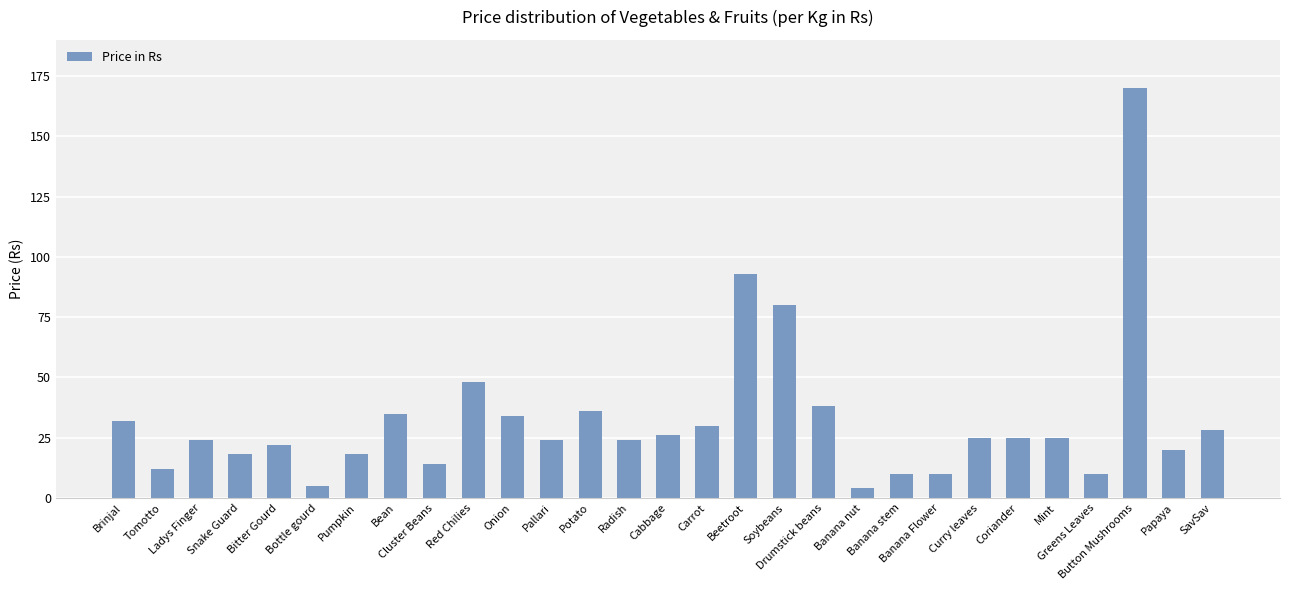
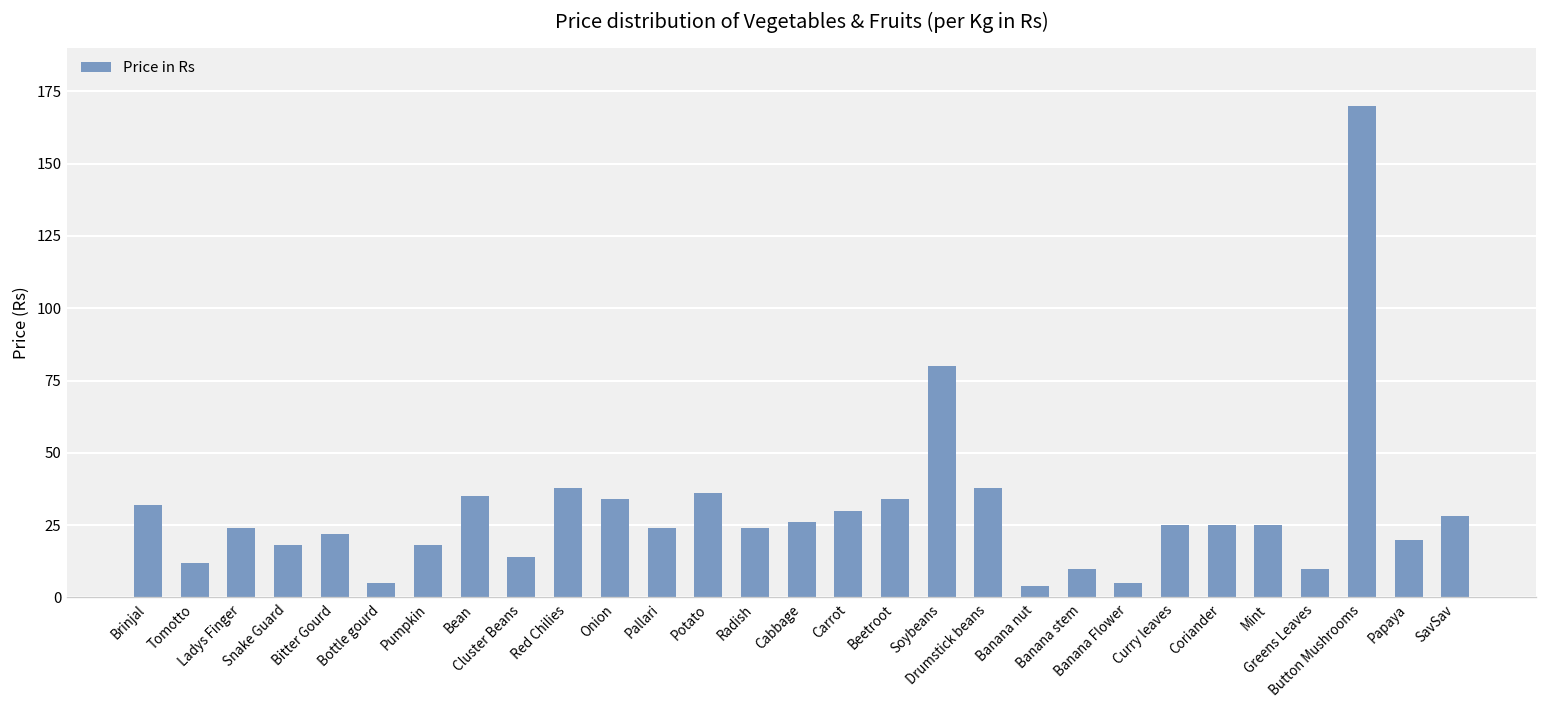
  {
    "Brinjal": 32,
    "Tomotto": 12,
    "Ladys Finger": 24,
    "Snake Guard": 18,
    "Bitter Gourd": 22,
    "Bottle gourd": 5,
    "Pumpkin": 18,
    "Bean": 35,
    "Cluster Beans": 14,
-   "Red Chilies": 48,
+   "Red Chilies": 38,
    "Onion": 34,
    "Pallari": 24,
    "Potato": 36,
    "Radish": 24,
    "Cabbage": 26,
    "Carrot": 30,
-   "Beetroot": 93,
+   "Beetroot": 34,
    "Soybeans": 80,
    "Drumstick beans": 38,
    "Banana nut": 4,
    "Banana stem": 10,
-   "Banana Flower": 10,
+   "Banana Flower": 5,
    "Curry leaves": 25,
    "Coriander": 25,
    "Mint": 25,
    "Greens Leaves": 10,
    "Button Mushrooms": 170,
    "Papaya": 20,
    "SavSav": 28
  }
